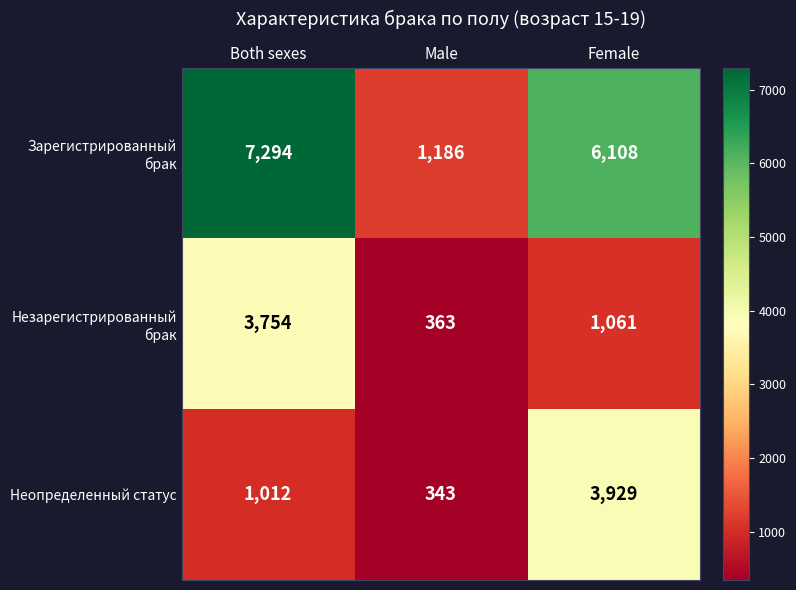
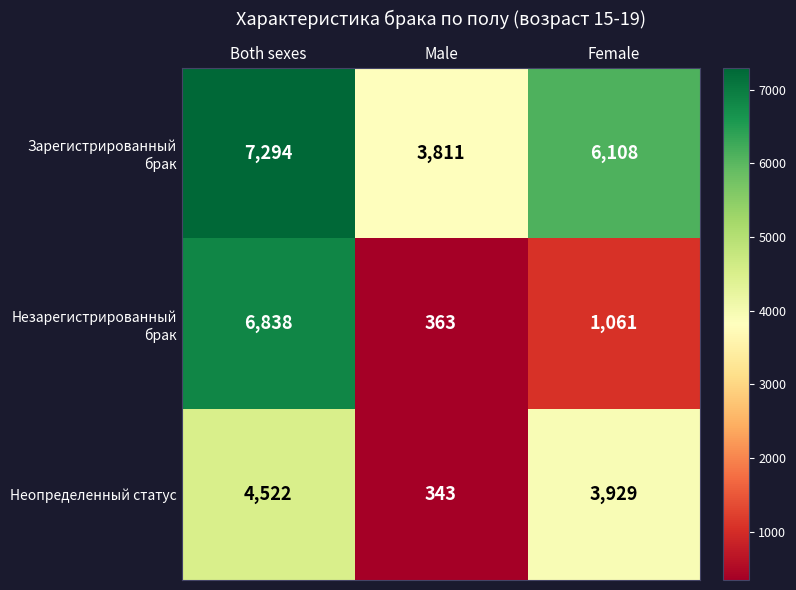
  {
    "Зарегистрированный брак": {
      "Both sexes": "7,294",
-     "Male": "1,186",
+     "Male": "3,811",
      "Female": "6,108"
    },
    "Незарегистрированный брак": {
-     "Both sexes": "3,754",
+     "Both sexes": "6,838",
      "Male": "363",
      "Female": "1,061"
    },
    "Неопределенный статус": {
-     "Both sexes": "1,012",
+     "Both sexes": "4,522",
      "Male": "343",
      "Female": "3,929"
    }
  }
